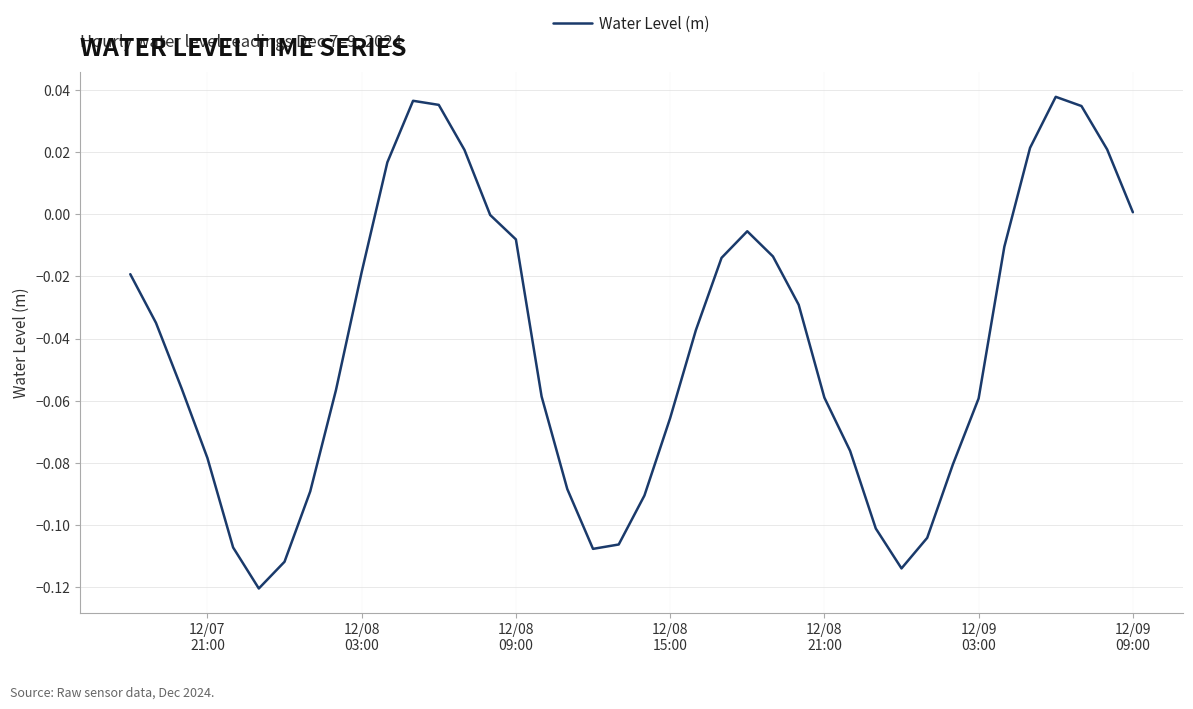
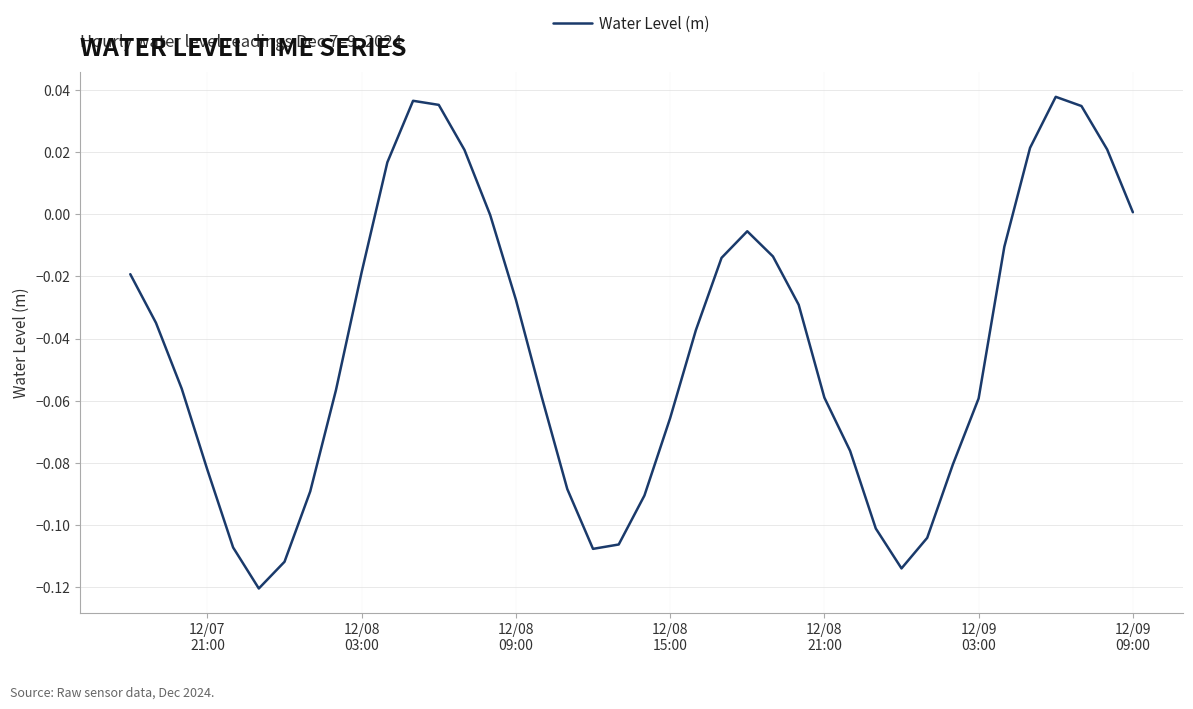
  {
-   "12/07 21:00": -0.078,
+   "12/07 21:00": -0.082,
    "12/08 03:00": -0.019,
-   "12/08 09:00": -0.008,
+   "12/08 09:00": -0.027,
    "12/08 15:00": -0.066,
    "12/08 21:00": -0.059,
    "12/09 03:00": -0.059,
    "12/09 09:00": 0.001
  }
